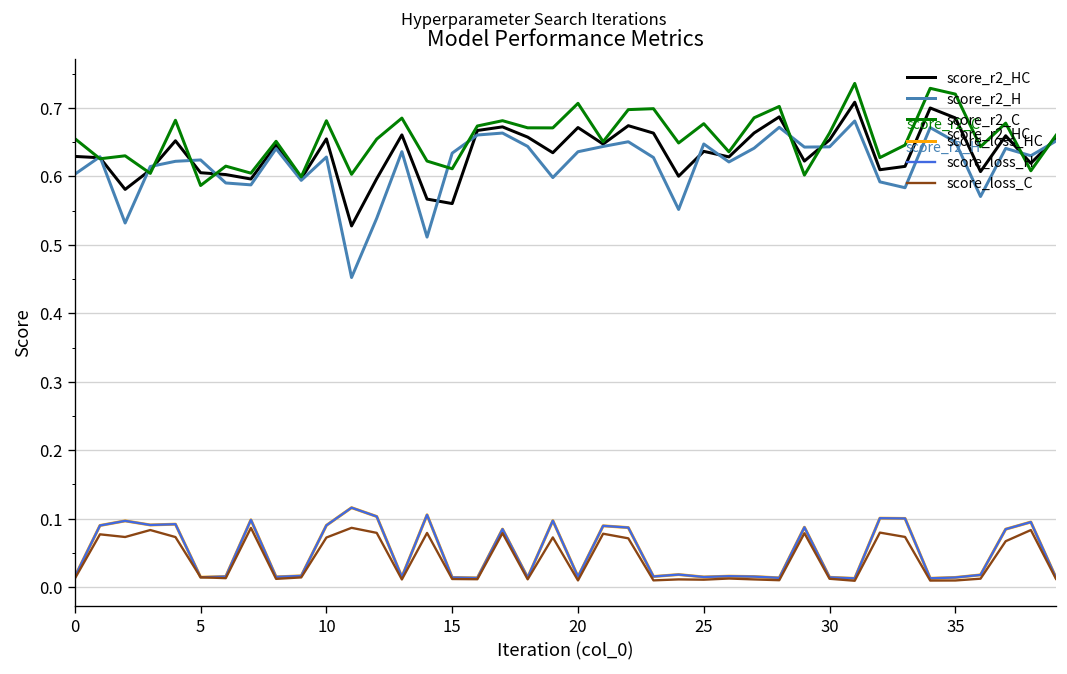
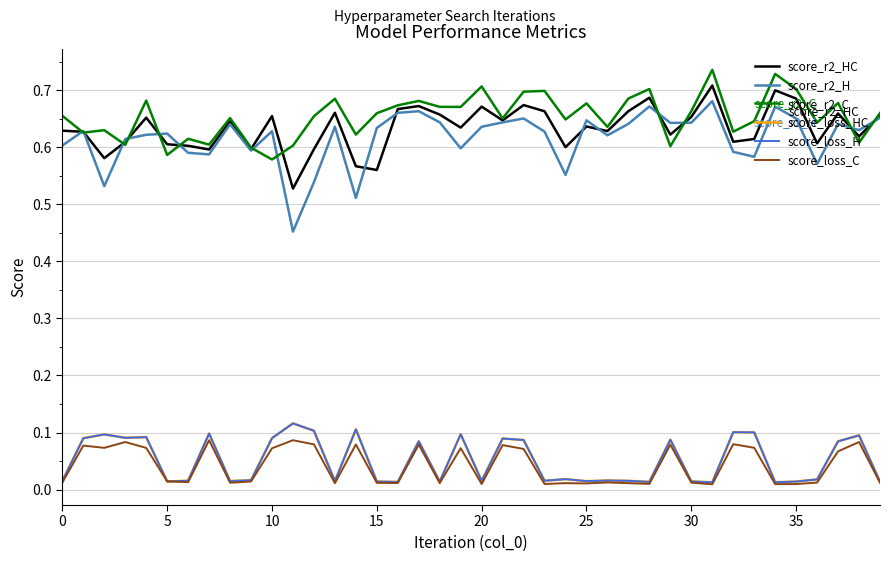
  {
    "score_r2_HC": {
      "0": 0.63,
      "5": 0.61,
      "10": 0.65,
      "15": 0.56,
      "20": 0.67,
      "25": 0.64,
      "30": 0.65,
      "35": 0.69
    },
    "score_r2_C": {
      "0": 0.66,
      "5": 0.59,
-     "10": 0.68,
-     "15": 0.61,
+     "10": 0.58,
+     "15": 0.66,
      "20": 0.71,
      "25": 0.68,
      "30": 0.66,
-     "35": 0.72
+     "35": 0.70
    },
    "score_loss_C": {
      "10": 0.07,
      "20": 0.01
    }
  }
